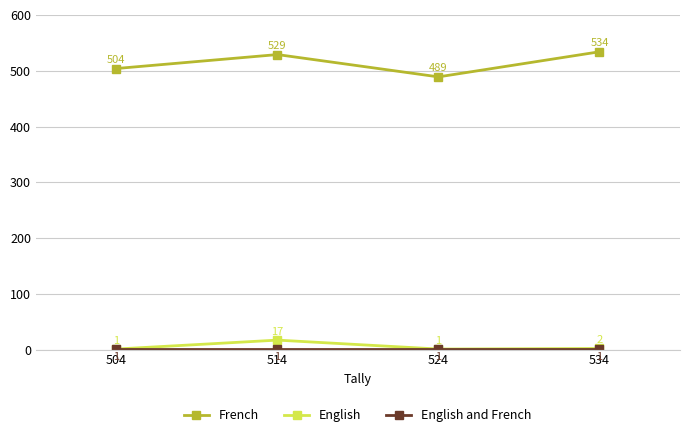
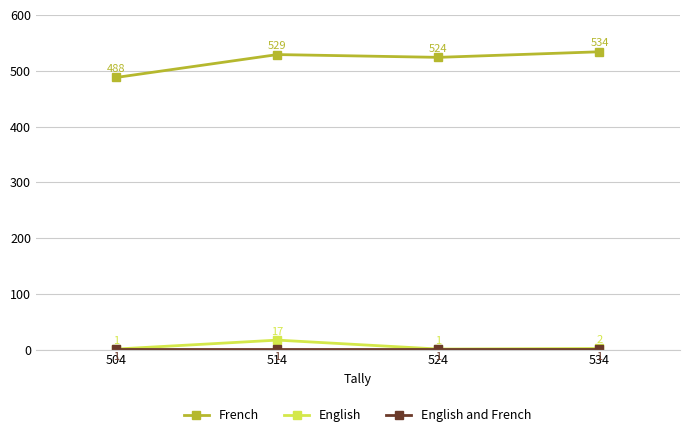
  {
    "French": {
-     "504": 504,
+     "504": 488,
      "514": 529,
-     "524": 489,
+     "524": 524,
      "534": 534
    },
    "English": {
      "514": 17
    },
    "English and French": {
      "514": 1
    }
  }
